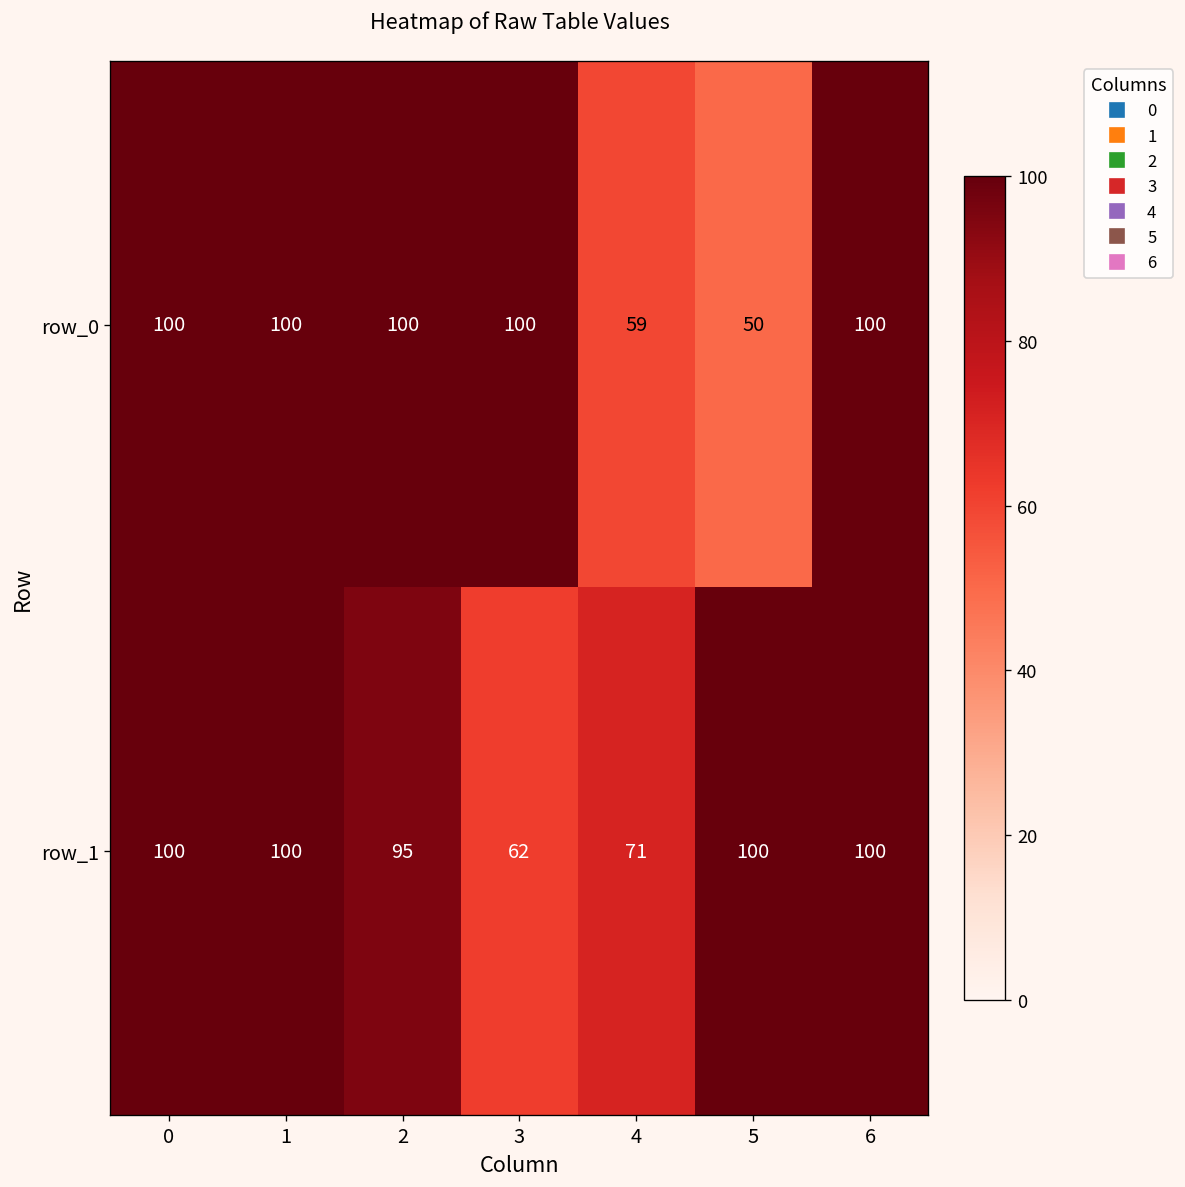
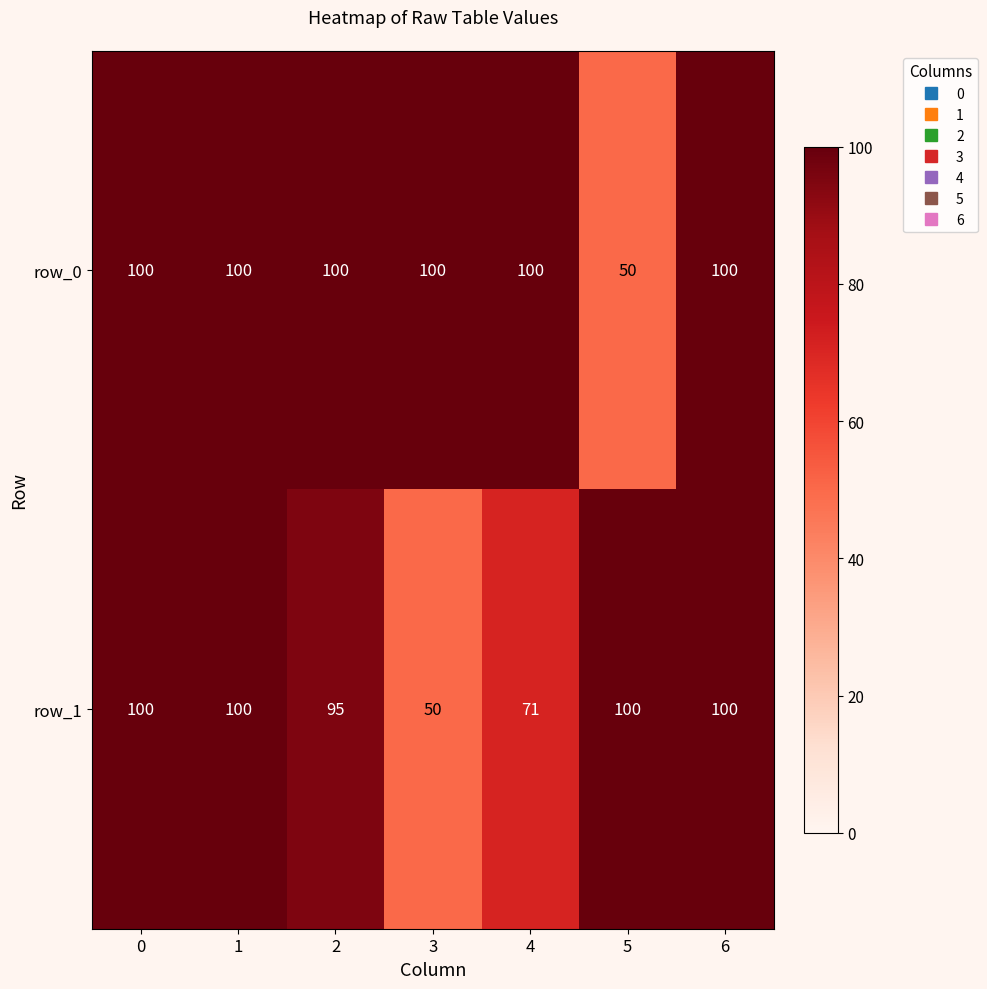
  {
    "row_0": {
      "0": 100,
      "1": 100,
      "2": 100,
      "3": 100,
-     "4": 59,
+     "4": 100,
      "5": 50,
      "6": 100
    },
    "row_1": {
      "0": 100,
      "1": 100,
      "2": 95,
-     "3": 62,
+     "3": 50,
      "4": 71,
      "5": 100,
      "6": 100
    }
  }
